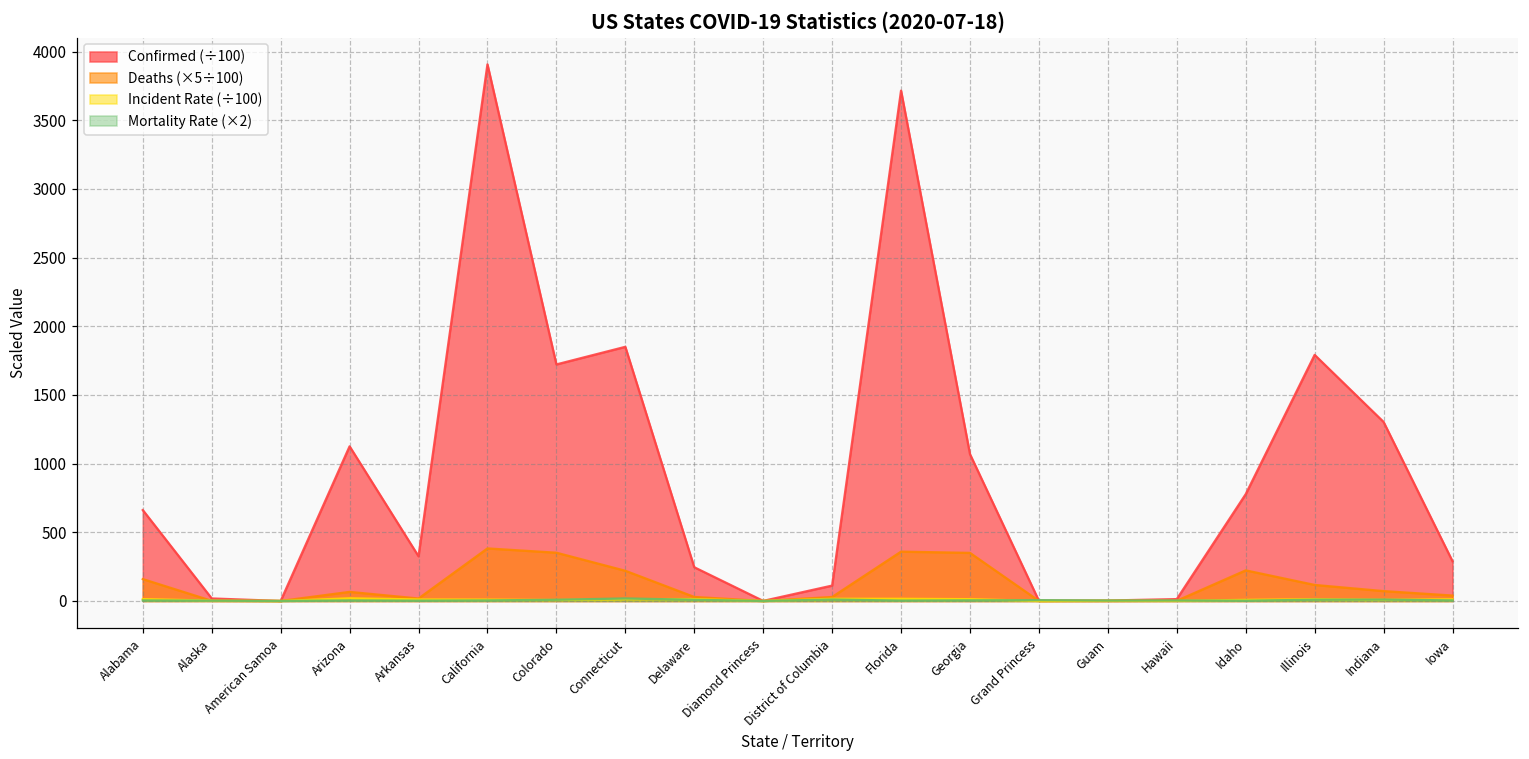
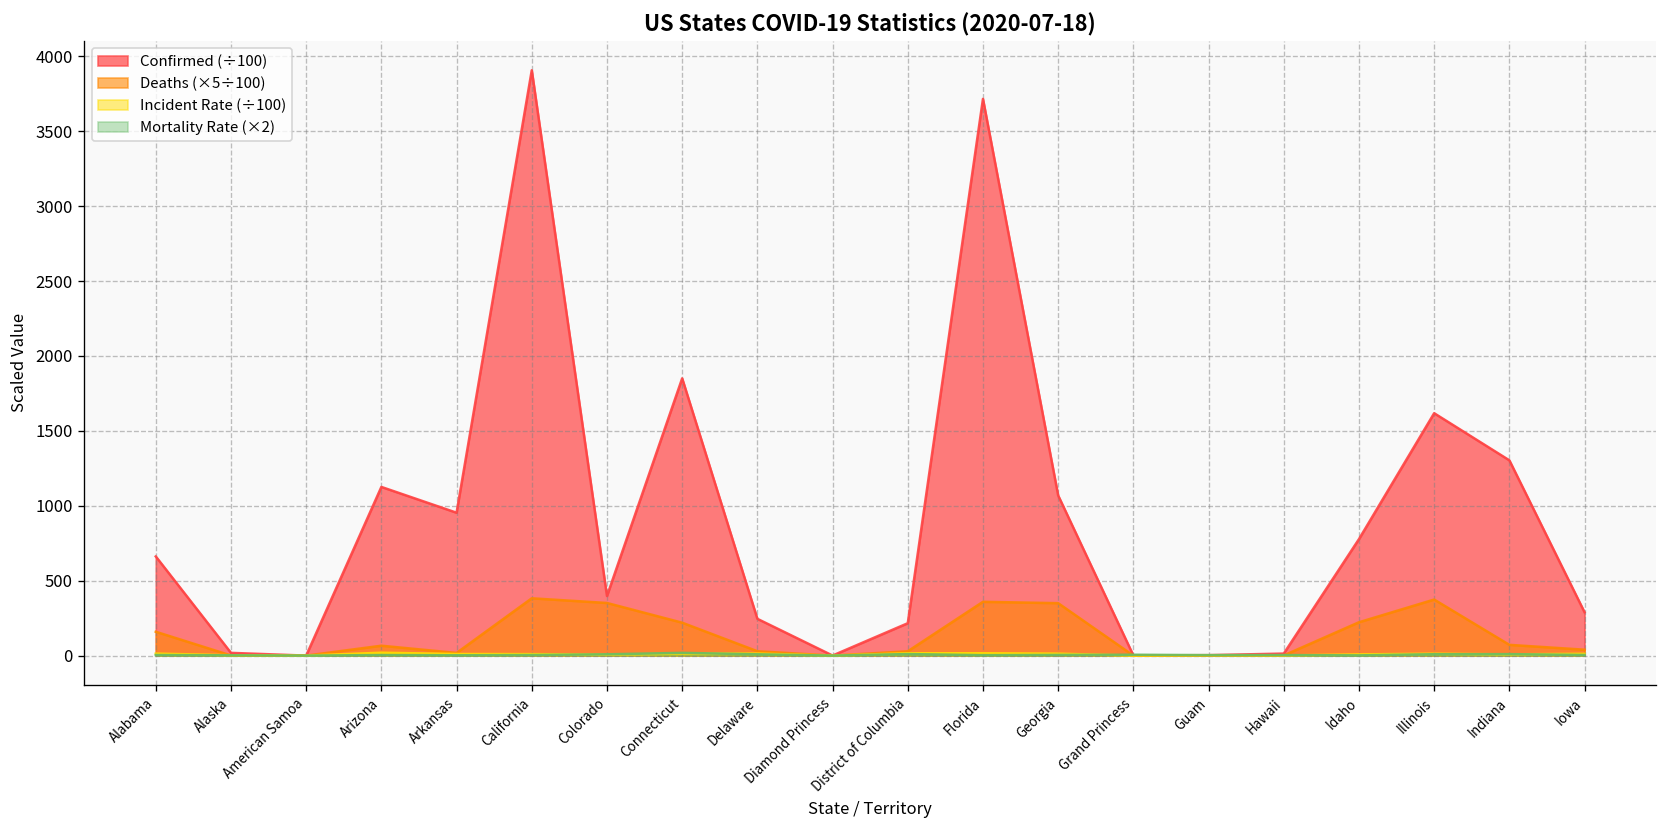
  {
    "Confirmed (÷100)": {
      "Alabama": 660,
      "Arizona": 1130,
-     "Arkansas": 330,
+     "Arkansas": 950,
      "California": 3910,
-     "Colorado": 1720,
+     "Colorado": 400,
      "Connecticut": 1850,
      "Delaware": 250,
-     "District of Columbia": 110,
+     "District of Columbia": 220,
      "Florida": 3720,
      "Georgia": 1070,
      "Idaho": 780,
-     "Illinois": 1790,
+     "Illinois": 1620,
      "Indiana": 1300,
      "Iowa": 290
    },
    "Deaths (×5÷100)": {
      "Alabama": 160,
      "Arizona": 70,
      "California": 380,
      "Colorado": 350,
      "Connecticut": 220,
      "Florida": 360,
      "Georgia": 350,
      "Idaho": 220,
-     "Illinois": 120,
+     "Illinois": 370,
      "Indiana": 70,
      "Iowa": 40
    }
  }
